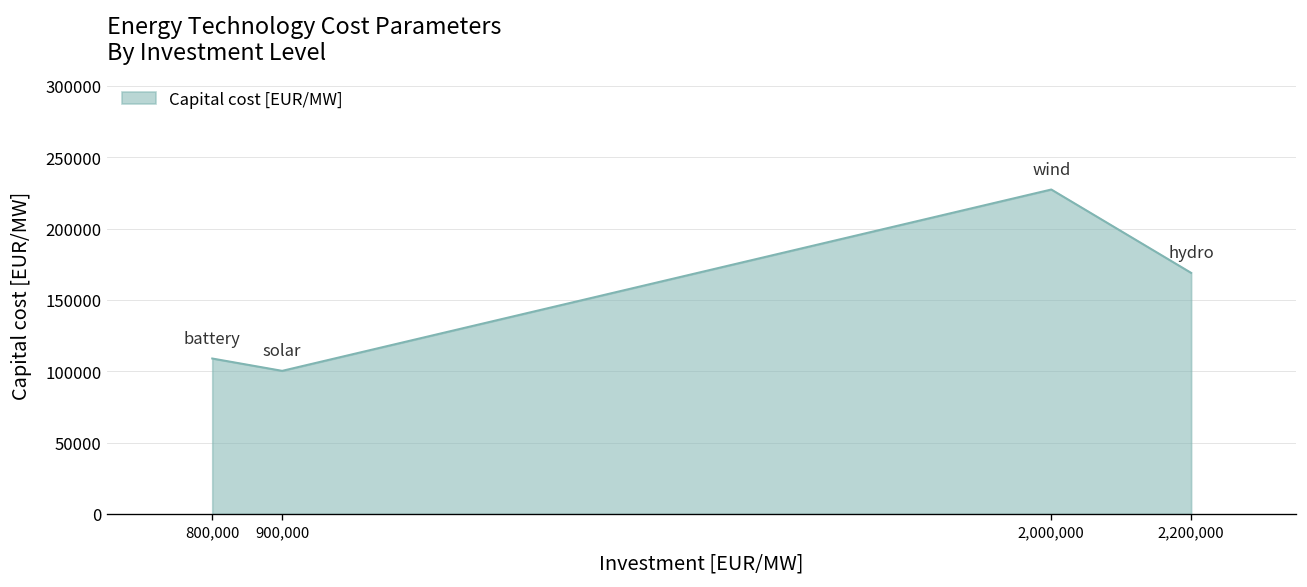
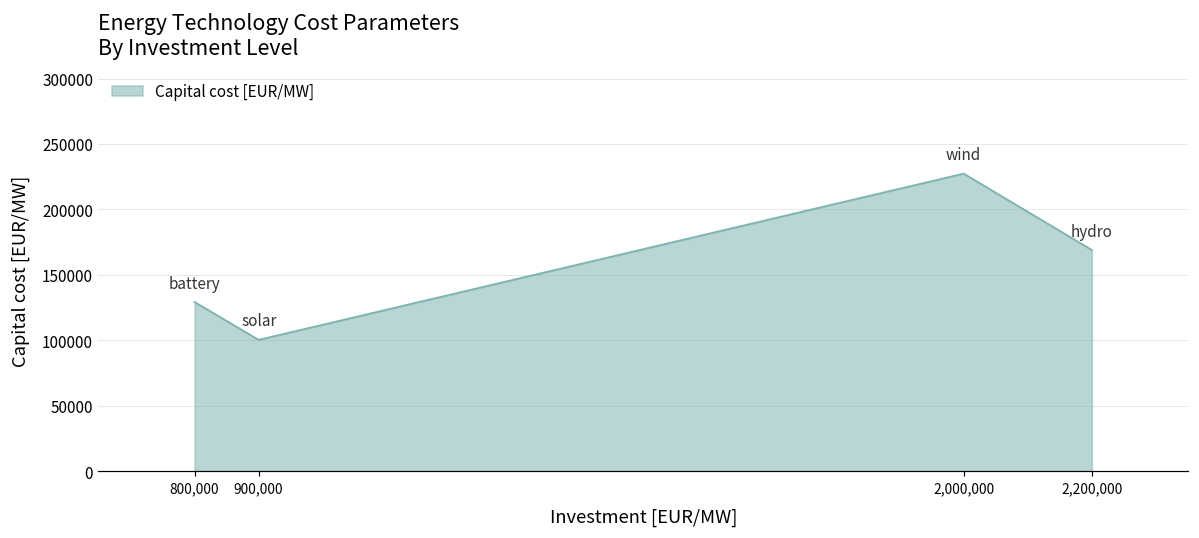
  {
-   "800,000": 109000,
+   "800,000": 129000,
    "900,000": 100000,
    "2,000,000": 227000,
    "2,200,000": 169000
  }
